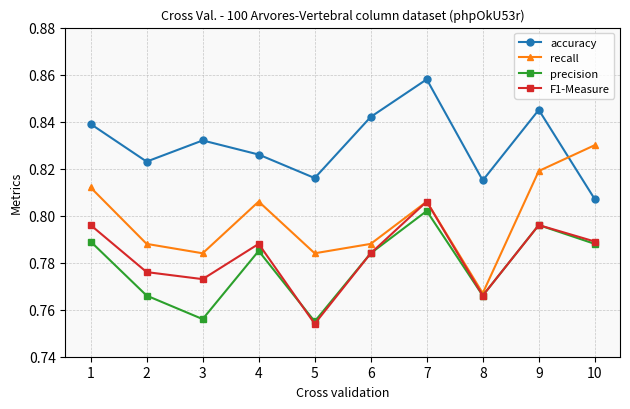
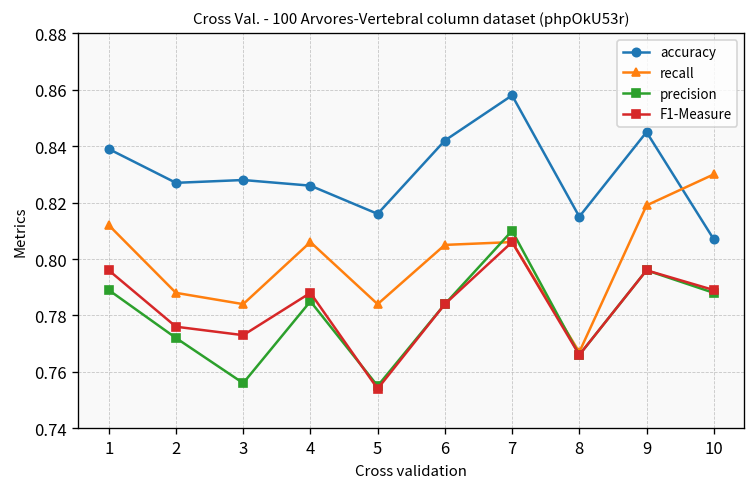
  {
    "accuracy": {
      "1": 0.839,
-     "2": 0.823,
-     "3": 0.832,
+     "2": 0.827,
+     "3": 0.828,
      "4": 0.826,
      "5": 0.816,
      "6": 0.842,
      "7": 0.858,
      "8": 0.815,
      "9": 0.845,
      "10": 0.807
    },
    "recall": {
      "1": 0.812,
      "2": 0.788,
      "3": 0.784,
      "4": 0.806,
      "5": 0.784,
-     "6": 0.788,
+     "6": 0.805,
      "9": 0.819,
      "10": 0.830
    },
    "precision": {
      "1": 0.789,
-     "2": 0.766,
+     "2": 0.772,
      "3": 0.756,
      "4": 0.785,
-     "7": 0.802
+     "7": 0.810
    },
    "F1-Measure": {
      "1": 0.796,
      "2": 0.776,
      "3": 0.773,
      "4": 0.788
    }
  }
